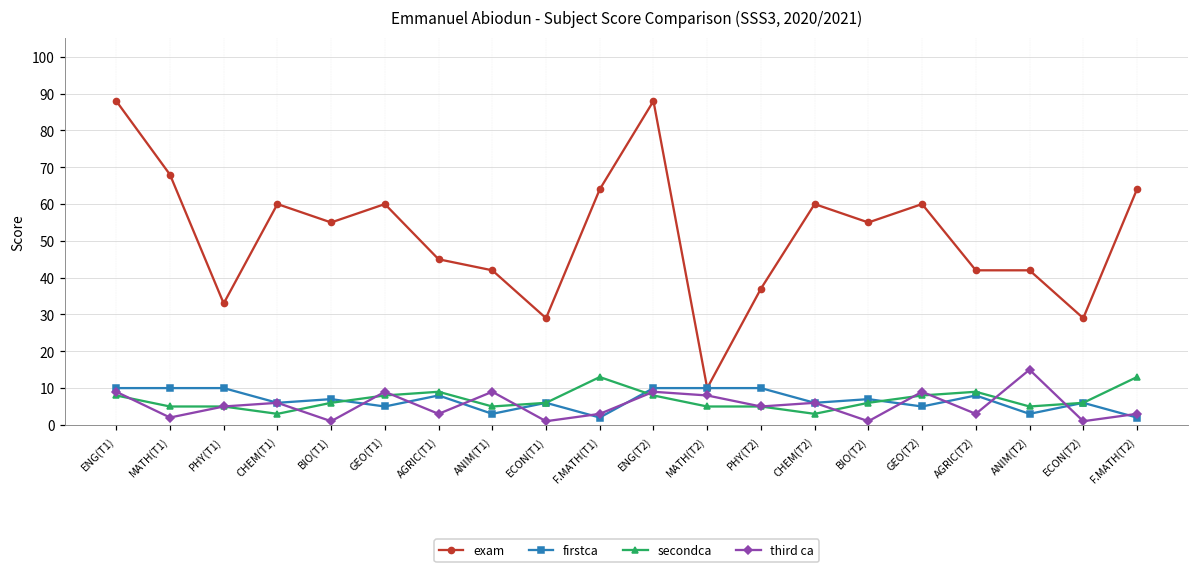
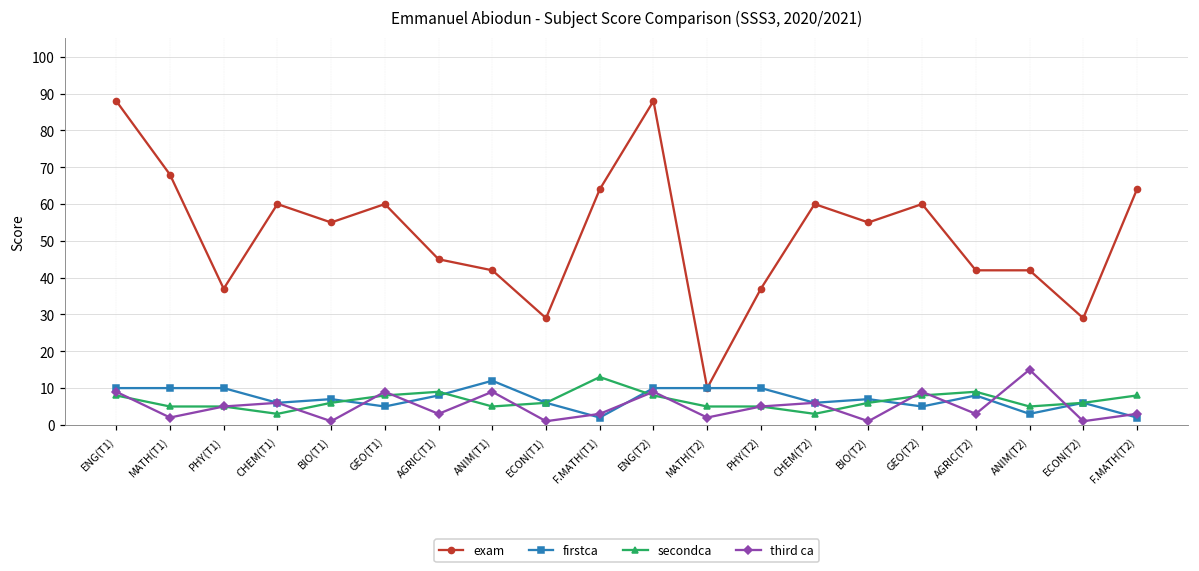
  {
    "exam": {
      "ENG(T1)": 88,
      "MATH(T1)": 68,
-     "PHY(T1)": 33,
+     "PHY(T1)": 37,
      "CHEM(T1)": 60,
      "BIO(T1)": 55,
      "GEO(T1)": 60,
      "AGRIC(T1)": 45,
      "ANIM(T1)": 42,
      "ECON(T1)": 29,
      "F.MATH(T1)": 64,
      "ENG(T2)": 88,
      "PHY(T2)": 37,
      "CHEM(T2)": 60,
      "BIO(T2)": 55,
      "GEO(T2)": 60,
      "AGRIC(T2)": 42,
      "ANIM(T2)": 42,
      "ECON(T2)": 29,
      "F.MATH(T2)": 64
    },
    "firstca": {
      "ENG(T1)": 10,
      "MATH(T1)": 10,
      "PHY(T1)": 10,
      "BIO(T1)": 7,
      "GEO(T1)": 5,
      "AGRIC(T1)": 8,
-     "ANIM(T1)": 3,
+     "ANIM(T1)": 12,
      "F.MATH(T1)": 2,
      "ENG(T2)": 10,
      "PHY(T2)": 10,
      "BIO(T2)": 7,
      "GEO(T2)": 5,
      "AGRIC(T2)": 8,
      "ANIM(T2)": 3,
      "F.MATH(T2)": 2
    },
    "secondca": {
      "ENG(T1)": 8,
      "MATH(T1)": 5,
      "CHEM(T1)": 3,
      "BIO(T1)": 6,
      "GEO(T1)": 8,
      "AGRIC(T1)": 9,
      "ANIM(T1)": 5,
      "F.MATH(T1)": 13,
      "ENG(T2)": 8,
      "MATH(T2)": 5,
      "CHEM(T2)": 3,
      "BIO(T2)": 6,
      "GEO(T2)": 8,
      "AGRIC(T2)": 9,
      "ANIM(T2)": 5,
-     "F.MATH(T2)": 13
+     "F.MATH(T2)": 8
    },
    "third ca": {
      "ENG(T1)": 9,
      "MATH(T1)": 2,
      "BIO(T1)": 1,
      "GEO(T1)": 9,
      "AGRIC(T1)": 3,
      "ANIM(T1)": 9,
      "ECON(T1)": 1,
      "F.MATH(T1)": 3,
      "ENG(T2)": 9,
-     "MATH(T2)": 8,
+     "MATH(T2)": 2,
      "BIO(T2)": 1,
      "GEO(T2)": 9,
      "AGRIC(T2)": 3,
      "ANIM(T2)": 15,
      "ECON(T2)": 1,
      "F.MATH(T2)": 3
    }
  }
